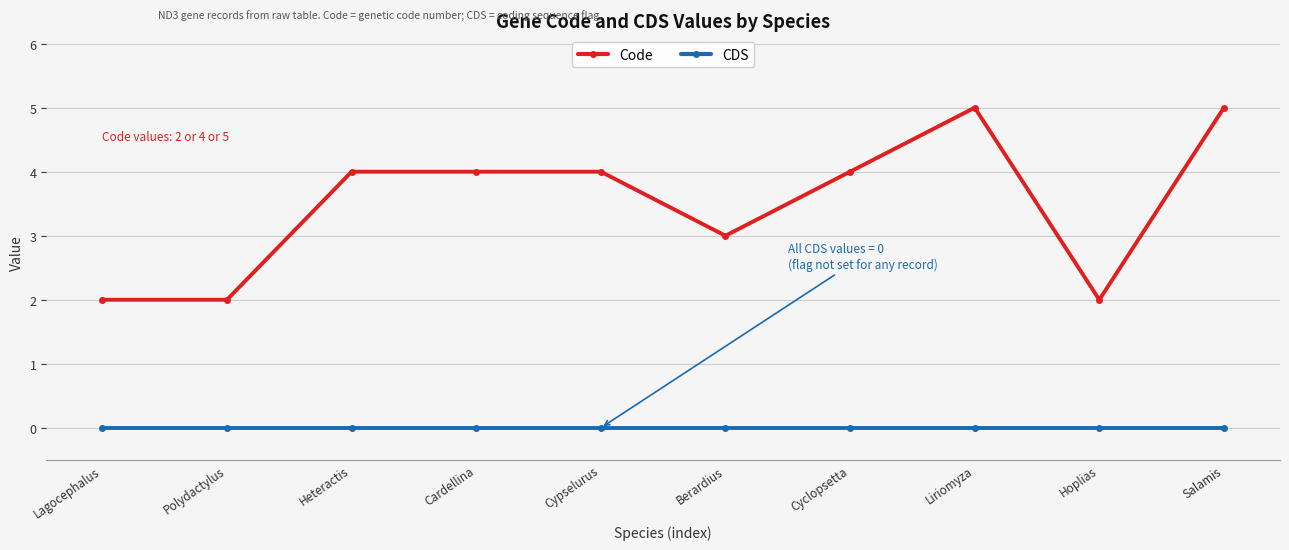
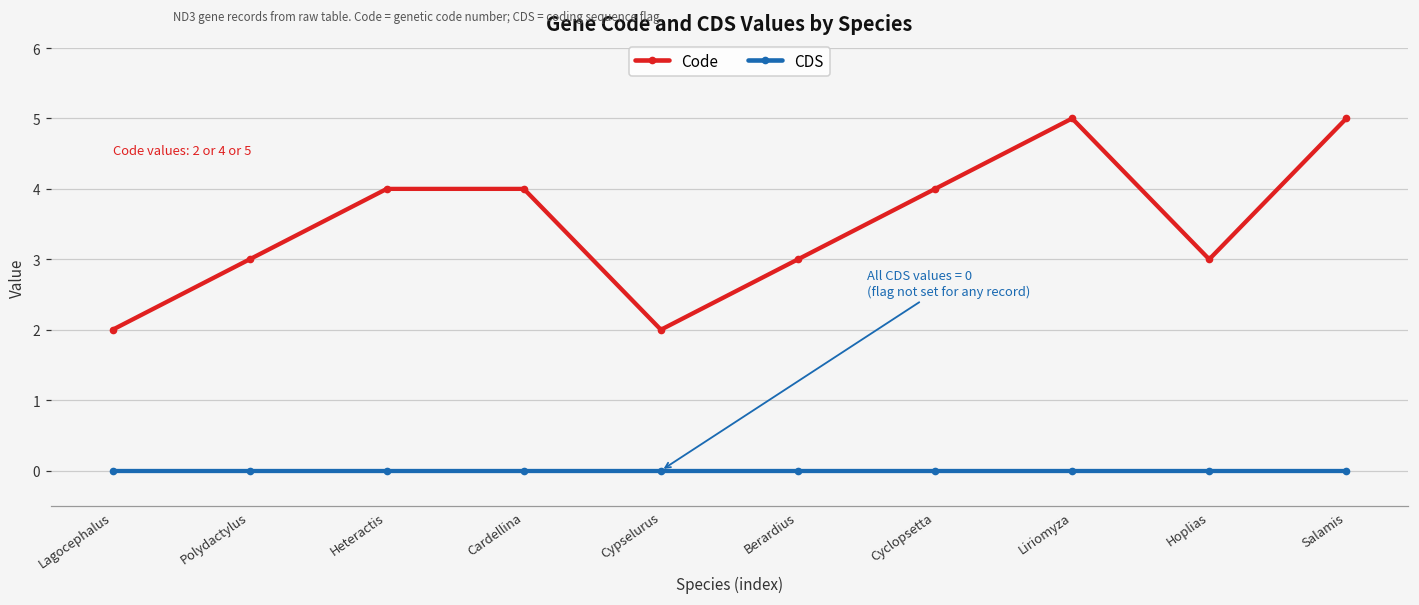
  {
    "Code": {
      "Lagocephalus": 2,
-     "Polydactylus": 2,
+     "Polydactylus": 3,
      "Heteractis": 4,
      "Cardellina": 4,
-     "Cypselurus": 4,
+     "Cypselurus": 2,
      "Berardius": 3,
      "Cyclopsetta": 4,
      "Liriomyza": 5,
-     "Hoplias": 2,
+     "Hoplias": 3,
      "Salamis": 5
    },
    "CDS": {
      "Berardius": 0,
      "Cyclopsetta": 0
    }
  }
